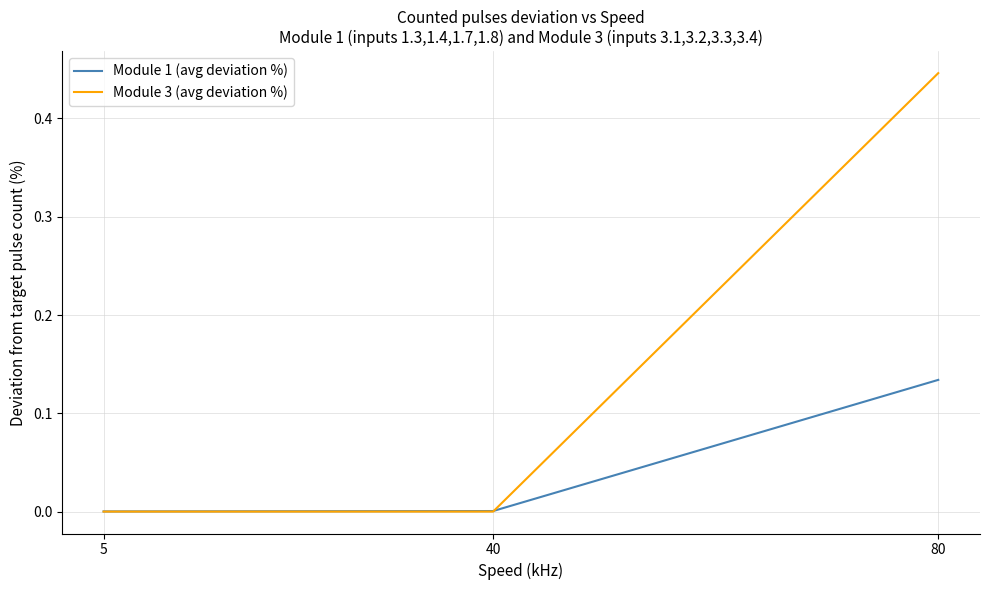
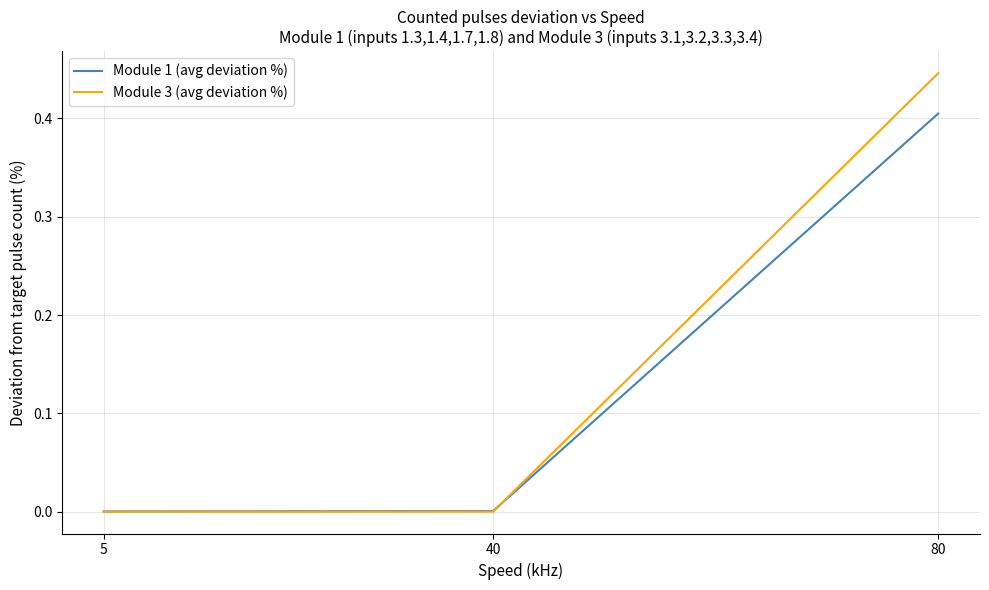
  {
    "Module 1 (avg deviation %)": {
-     "80": 0.13
+     "80": 0.41
    },
    "Module 3 (avg deviation %)": {
      "80": 0.45
    }
  }
